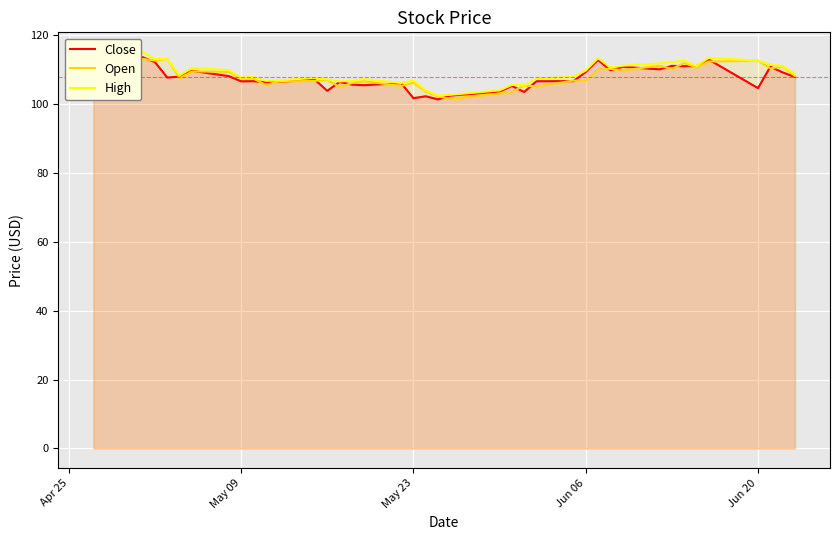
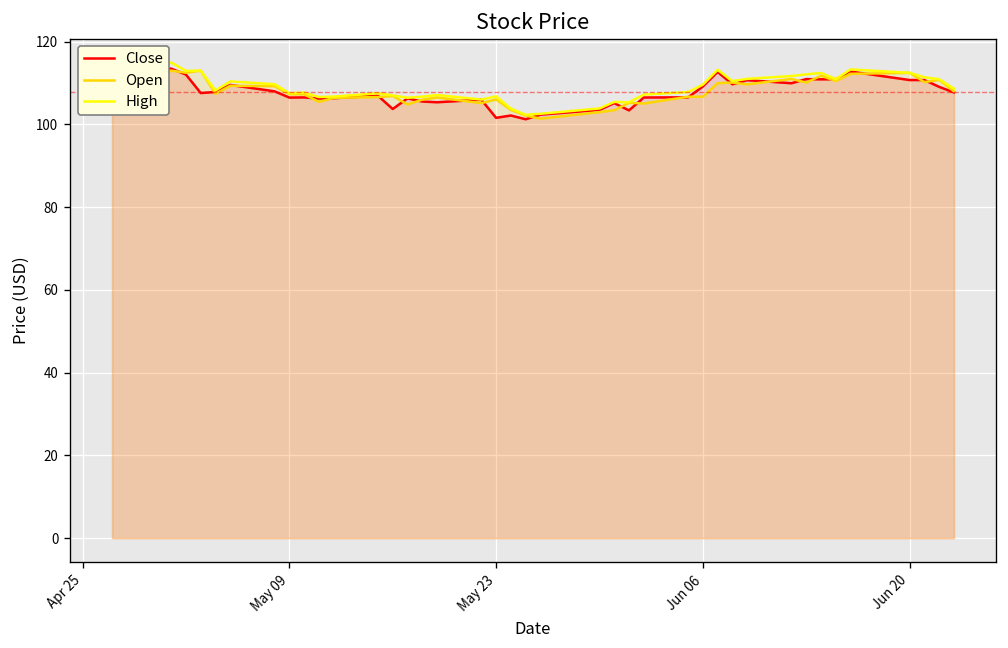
  {
    "Close": {
      "May 09": 106,
      "May 23": 102,
-     "Jun 20": 105
+     "Jun 20": 111
    }
  }
